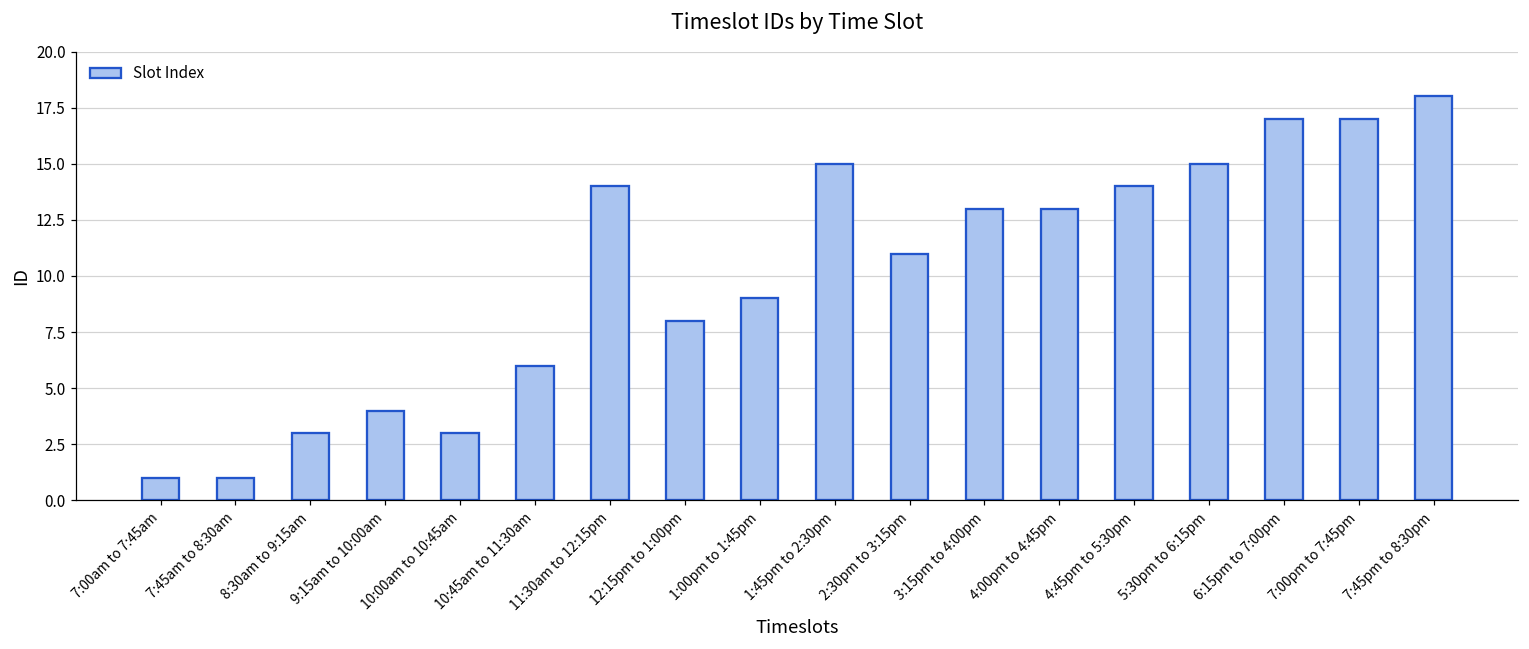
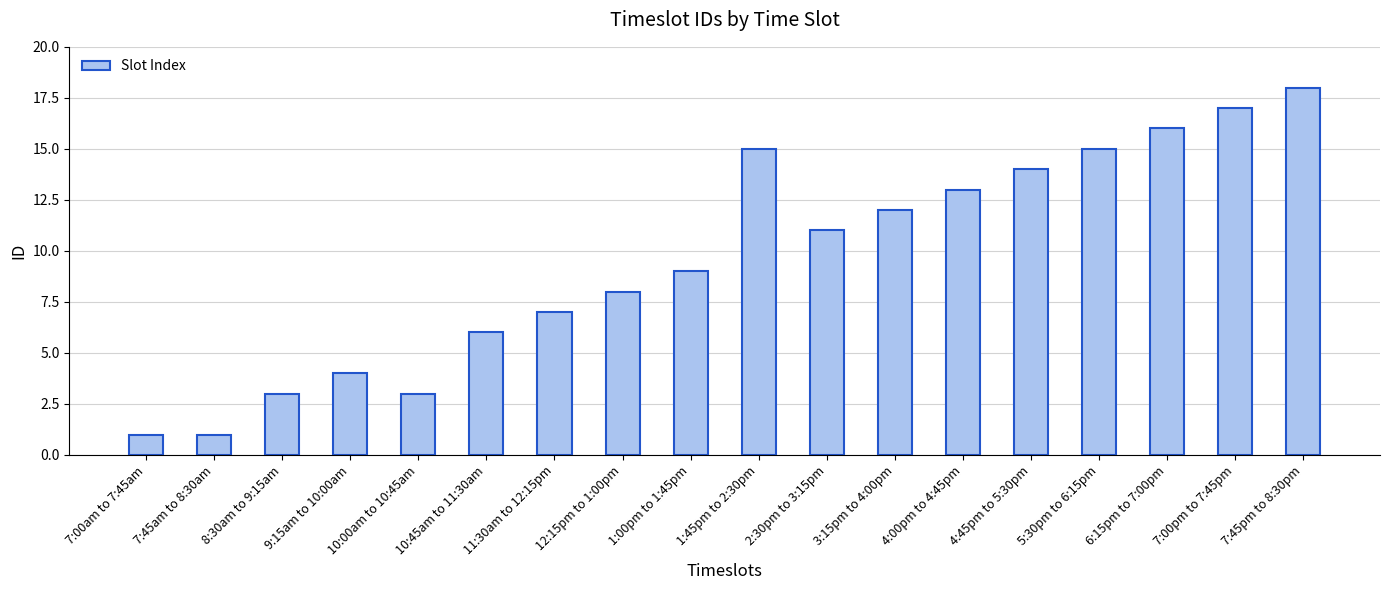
  {
    "7:00am to 7:45am": 1,
    "7:45am to 8:30am": 1,
    "8:30am to 9:15am": 3,
    "9:15am to 10:00am": 4,
    "10:00am to 10:45am": 3,
    "10:45am to 11:30am": 6,
-   "11:30am to 12:15pm": 14,
+   "11:30am to 12:15pm": 7,
    "12:15pm to 1:00pm": 8,
    "1:00pm to 1:45pm": 9,
    "1:45pm to 2:30pm": 15,
    "2:30pm to 3:15pm": 11,
-   "3:15pm to 4:00pm": 13,
+   "3:15pm to 4:00pm": 12,
    "4:00pm to 4:45pm": 13,
    "4:45pm to 5:30pm": 14,
    "5:30pm to 6:15pm": 15,
-   "6:15pm to 7:00pm": 17,
+   "6:15pm to 7:00pm": 16,
    "7:00pm to 7:45pm": 17,
    "7:45pm to 8:30pm": 18
  }
